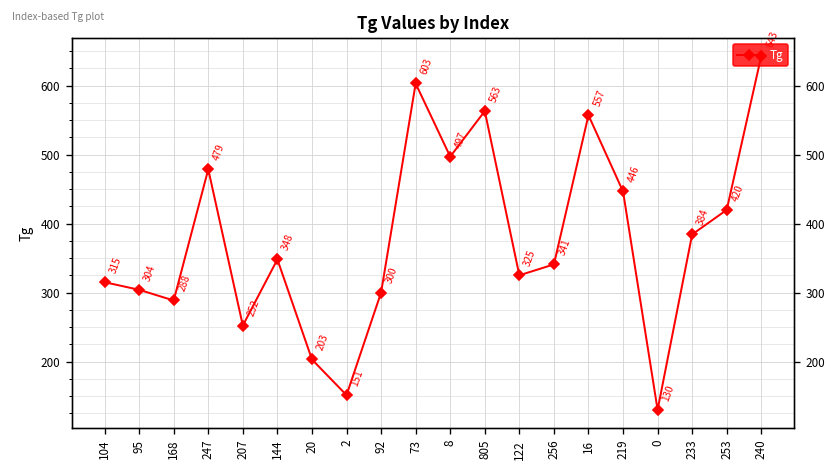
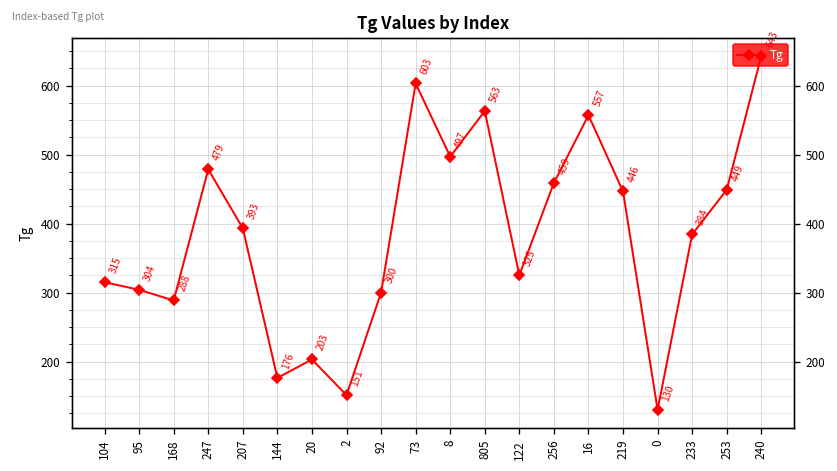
  {
    "104": 315,
    "95": 304,
    "168": 288,
    "247": 479,
-   "207": 252,
-   "144": 348,
+   "207": 393,
+   "144": 176,
    "20": 203,
    "2": 151,
    "92": 300,
    "73": 603,
    "8": 497,
    "805": 563,
    "122": 325,
-   "256": 341,
+   "256": 459,
    "16": 557,
    "219": 446,
    "0": 130,
    "233": 384,
-   "253": 420
+   "253": 449
  }
